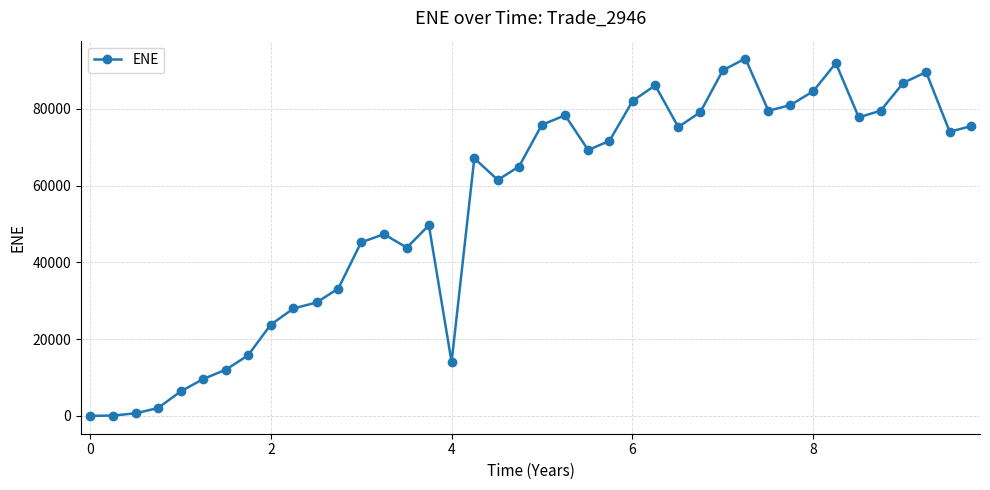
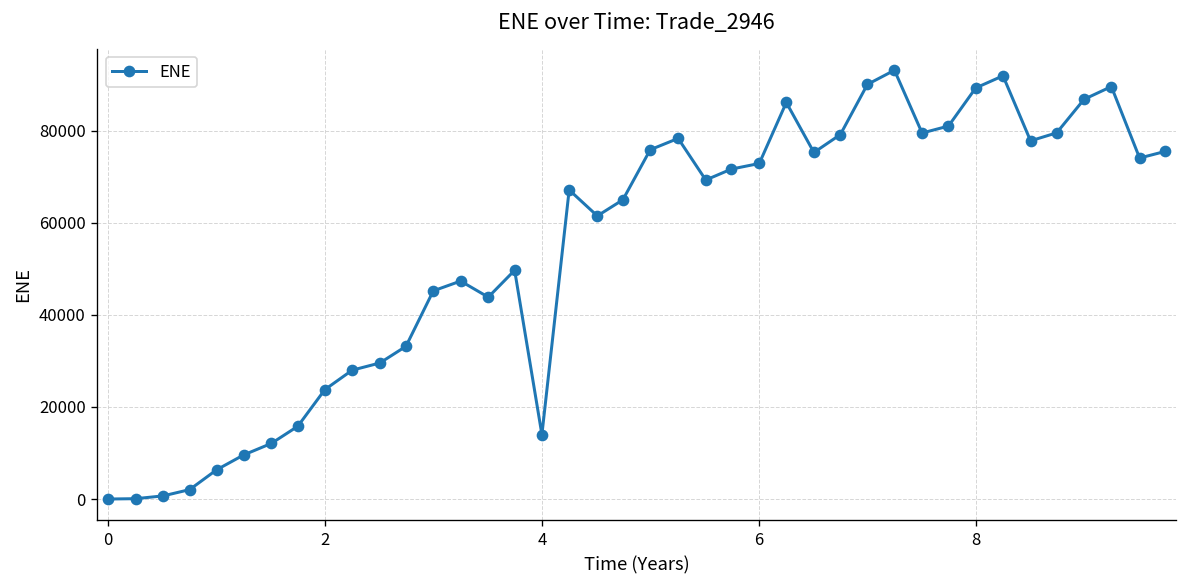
  {
    "0": 0,
    "2": 24000,
    "4": 14000,
-   "6": 82000,
-   "8": 85000
+   "6": 73000,
+   "8": 89000
  }
